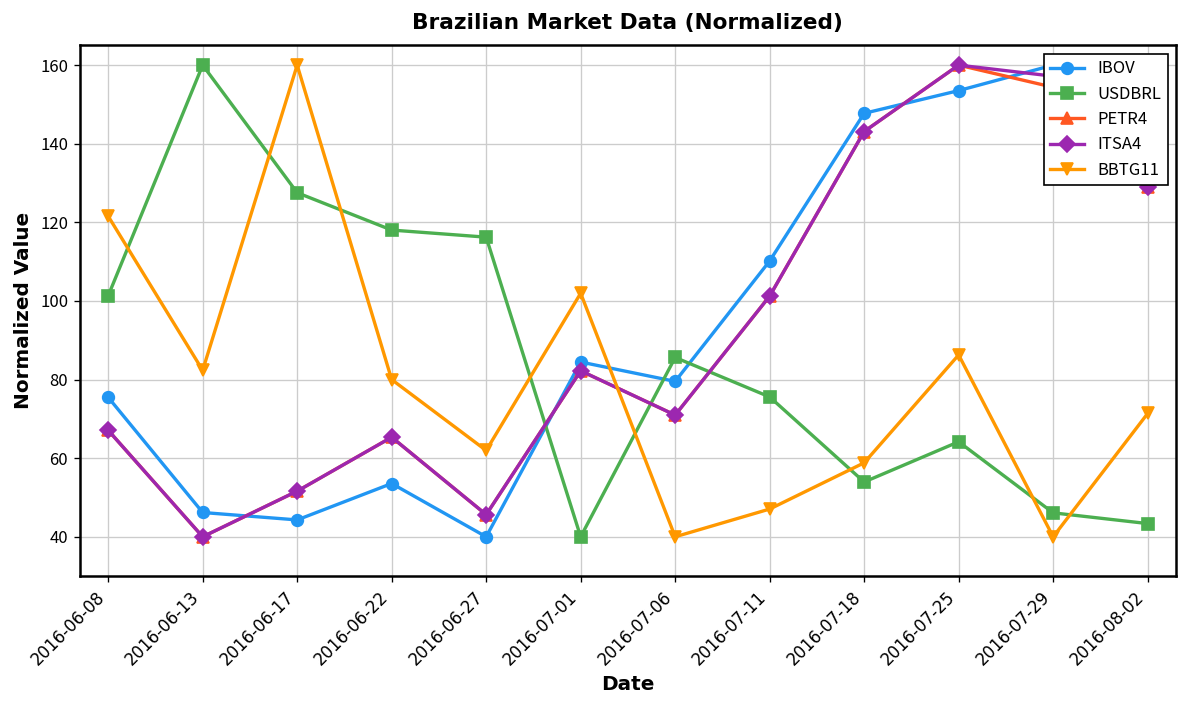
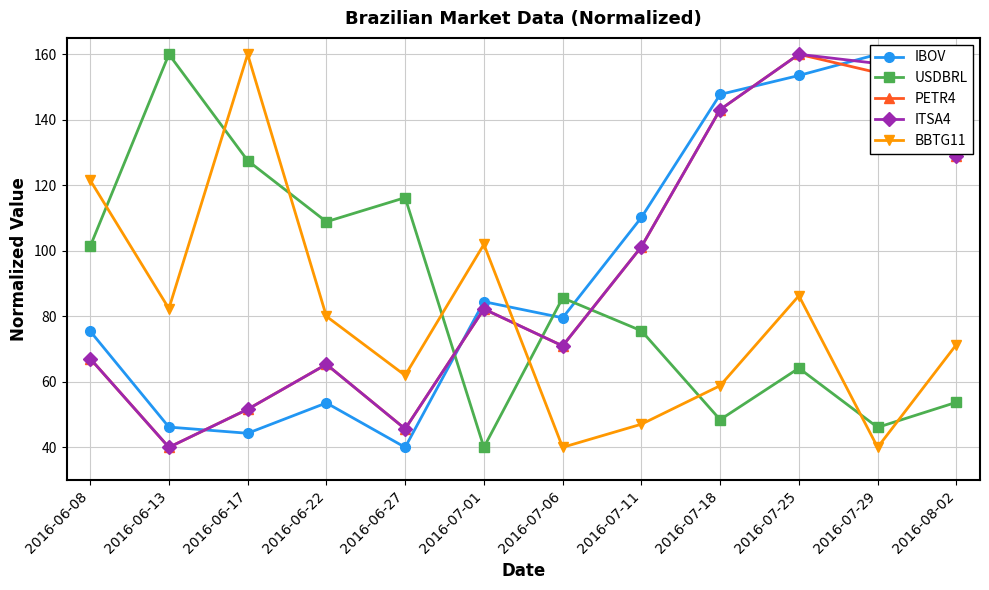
  {
    "IBOV": {
      "2016-06-08": 75,
      "2016-06-13": 46,
      "2016-06-17": 44,
      "2016-06-22": 54,
      "2016-06-27": 40,
      "2016-07-01": 84,
      "2016-07-06": 80,
      "2016-07-11": 110,
      "2016-07-18": 148,
      "2016-07-25": 154
    },
    "USDBRL": {
      "2016-06-08": 101,
      "2016-06-13": 160,
      "2016-06-17": 128,
-     "2016-06-22": 118,
+     "2016-06-22": 109,
      "2016-06-27": 116,
      "2016-07-01": 40,
      "2016-07-06": 86,
      "2016-07-11": 76,
-     "2016-07-18": 54,
+     "2016-07-18": 48,
      "2016-07-25": 64,
      "2016-07-29": 46,
-     "2016-08-02": 43
+     "2016-08-02": 54
    },
    "BBTG11": {
      "2016-06-08": 122,
      "2016-06-13": 82,
      "2016-06-17": 160,
      "2016-06-22": 80,
      "2016-06-27": 62,
      "2016-07-01": 102,
      "2016-07-06": 40,
      "2016-07-11": 47,
      "2016-07-18": 59,
      "2016-07-25": 86,
      "2016-07-29": 40,
      "2016-08-02": 71
    }
  }
